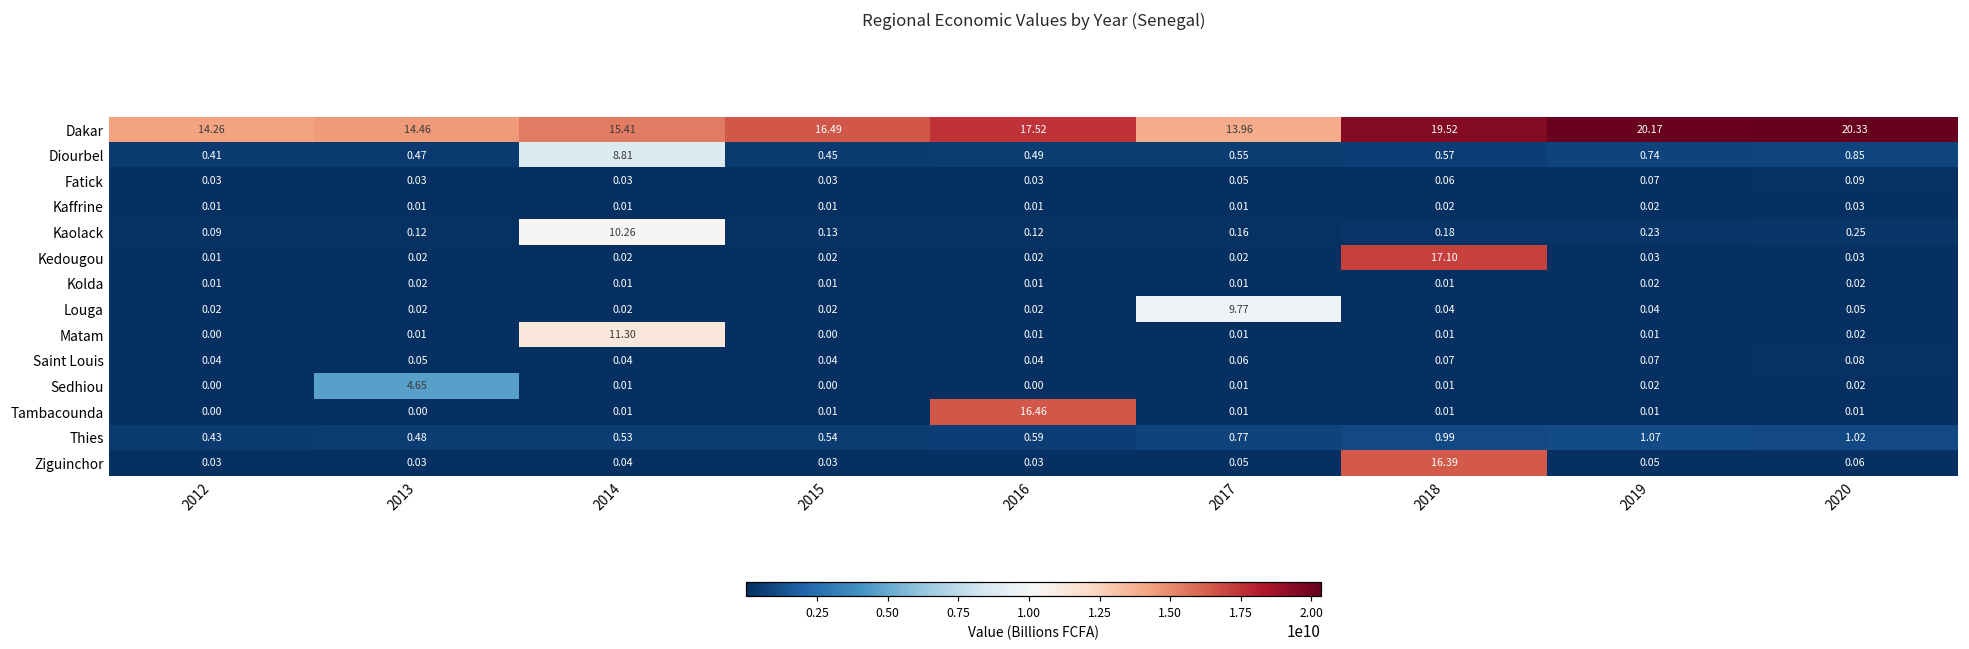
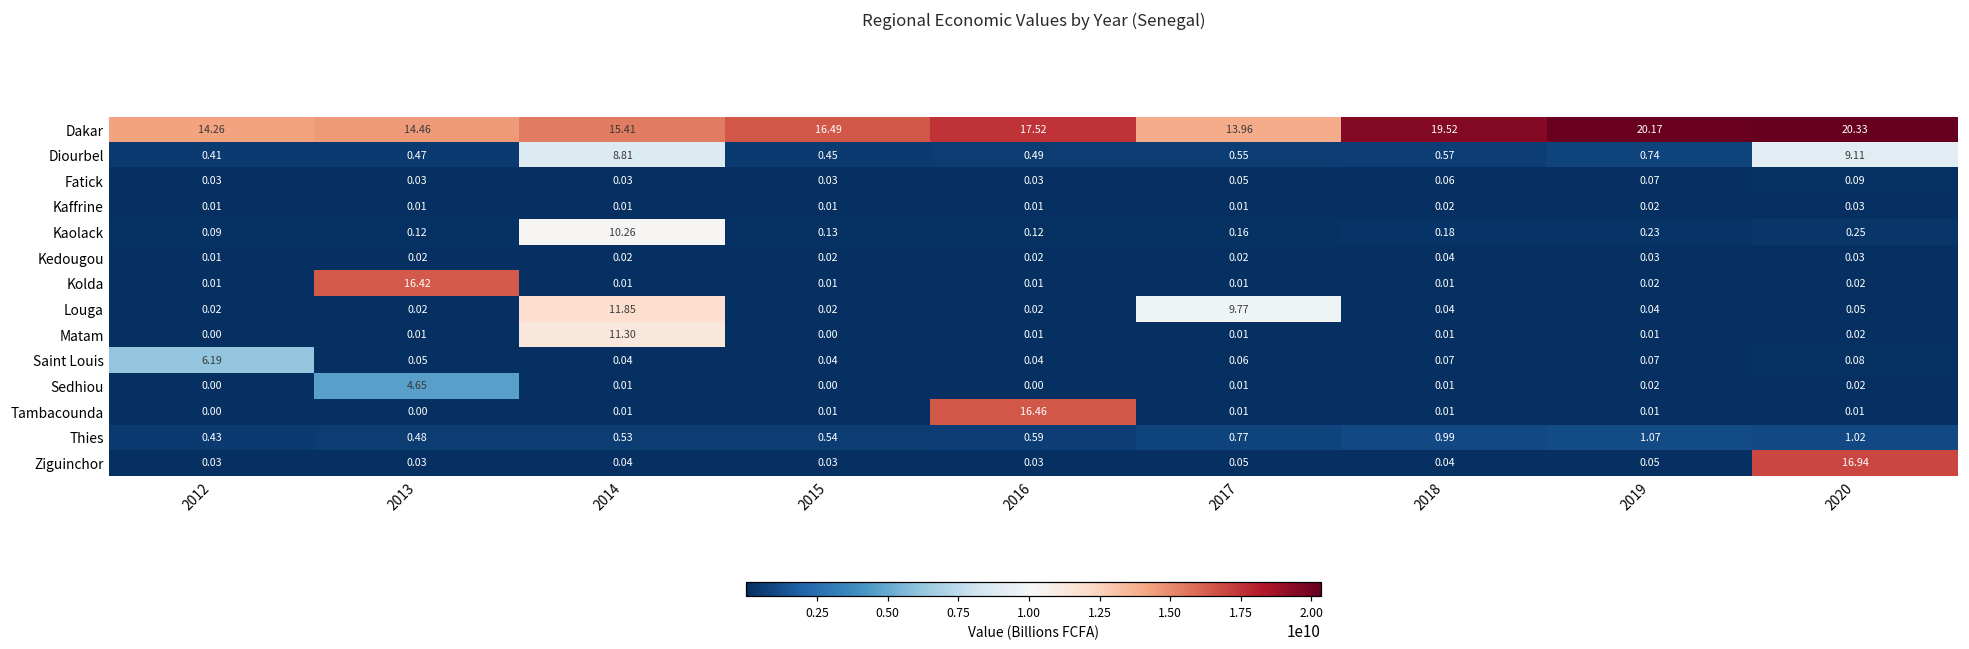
  {
    "Dakar": {
      "2012": 14.26,
      "2013": 14.46,
      "2014": 15.41,
      "2015": 16.49,
      "2016": 17.52,
      "2017": 13.96,
      "2018": 19.52,
      "2019": 20.17,
      "2020": 20.33
    },
    "Diourbel": {
      "2012": 0.41,
      "2013": 0.47,
      "2014": 8.81,
      "2015": 0.45,
      "2016": 0.49,
      "2017": 0.55,
      "2018": 0.57,
      "2019": 0.74,
-     "2020": 0.85
+     "2020": 9.11
    },
    "Fatick": {
      "2012": 0.03,
      "2013": 0.03,
      "2014": 0.03,
      "2015": 0.03,
      "2016": 0.03,
      "2017": 0.05,
      "2018": 0.06,
      "2019": 0.07,
      "2020": 0.09
    },
    "Kaffrine": {
      "2012": 0.01,
      "2013": 0.01,
      "2014": 0.01,
      "2015": 0.01,
      "2016": 0.01,
      "2017": 0.01,
      "2018": 0.02,
      "2019": 0.02,
      "2020": 0.03
    },
    "Kaolack": {
      "2012": 0.09,
      "2013": 0.12,
      "2014": 10.26,
      "2015": 0.13,
      "2016": 0.12,
      "2017": 0.16,
      "2018": 0.18,
      "2019": 0.23,
      "2020": 0.25
    },
    "Kedougou": {
      "2012": 0.01,
      "2013": 0.02,
      "2014": 0.02,
      "2015": 0.02,
      "2016": 0.02,
      "2017": 0.02,
-     "2018": 17.10,
+     "2018": 0.04,
      "2019": 0.03,
      "2020": 0.03
    },
    "Kolda": {
      "2012": 0.01,
-     "2013": 0.02,
+     "2013": 16.42,
      "2014": 0.01,
      "2015": 0.01,
      "2016": 0.01,
      "2017": 0.01,
      "2018": 0.01,
      "2019": 0.02,
      "2020": 0.02
    },
    "Louga": {
      "2012": 0.02,
      "2013": 0.02,
-     "2014": 0.02,
+     "2014": 11.85,
      "2015": 0.02,
      "2016": 0.02,
      "2017": 9.77,
      "2018": 0.04,
      "2019": 0.04,
      "2020": 0.05
    },
    "Matam": {
      "2012": 0.00,
      "2013": 0.01,
      "2014": 11.30,
      "2015": 0.00,
      "2016": 0.01,
      "2017": 0.01,
      "2018": 0.01,
      "2019": 0.01,
      "2020": 0.02
    },
    "Saint Louis": {
-     "2012": 0.04,
+     "2012": 6.19,
      "2013": 0.05,
      "2014": 0.04,
      "2015": 0.04,
      "2016": 0.04,
      "2017": 0.06,
      "2018": 0.07,
      "2019": 0.07,
      "2020": 0.08
    },
    "Sedhiou": {
      "2012": 0.00,
      "2013": 4.65,
      "2014": 0.01,
      "2015": 0.00,
      "2016": 0.00,
      "2017": 0.01,
      "2018": 0.01,
      "2019": 0.02,
      "2020": 0.02
    },
    "Tambacounda": {
      "2012": 0.00,
      "2013": 0.00,
      "2014": 0.01,
      "2015": 0.01,
      "2016": 16.46,
      "2017": 0.01,
      "2018": 0.01,
      "2019": 0.01,
      "2020": 0.01
    },
    "Thies": {
      "2012": 0.43,
      "2013": 0.48,
      "2014": 0.53,
      "2015": 0.54,
      "2016": 0.59,
      "2017": 0.77,
      "2018": 0.99,
      "2019": 1.07,
      "2020": 1.02
    },
    "Ziguinchor": {
      "2012": 0.03,
      "2013": 0.03,
      "2014": 0.04,
      "2015": 0.03,
      "2016": 0.03,
      "2017": 0.05,
-     "2018": 16.39,
+     "2018": 0.04,
      "2019": 0.05,
-     "2020": 0.06
+     "2020": 16.94
    }
  }
